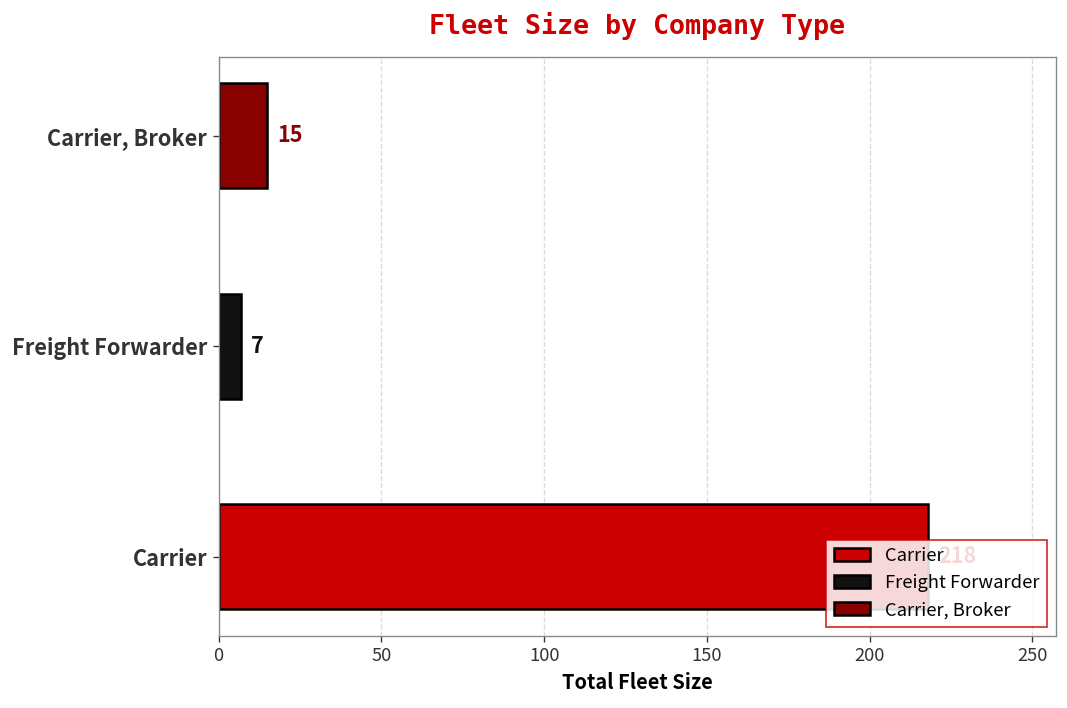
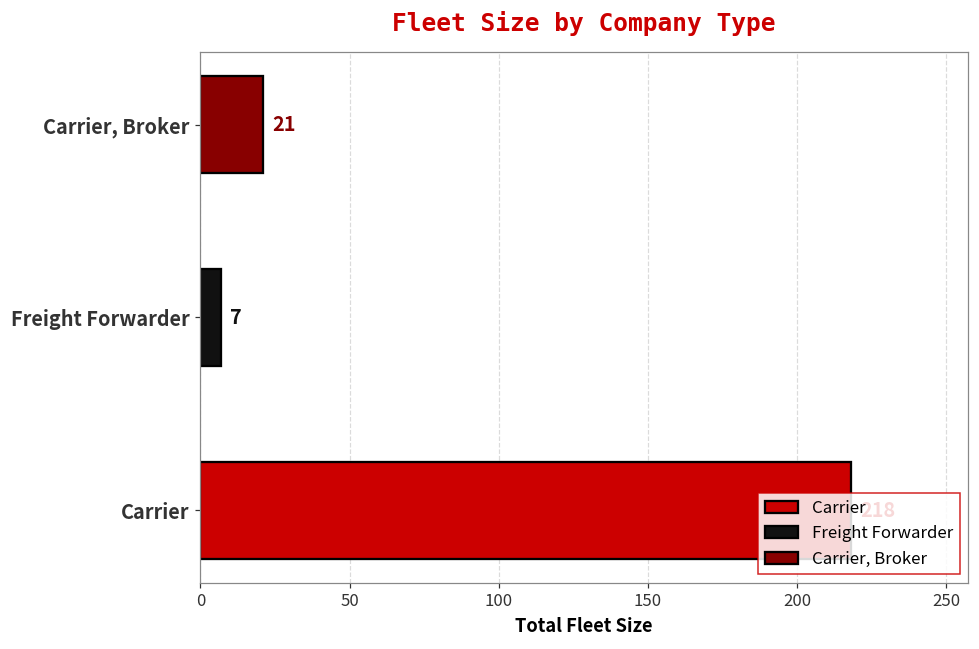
  {
-   "Carrier, Broker": 15,
+   "Carrier, Broker": 21,
    "Freight Forwarder": 7
  }
